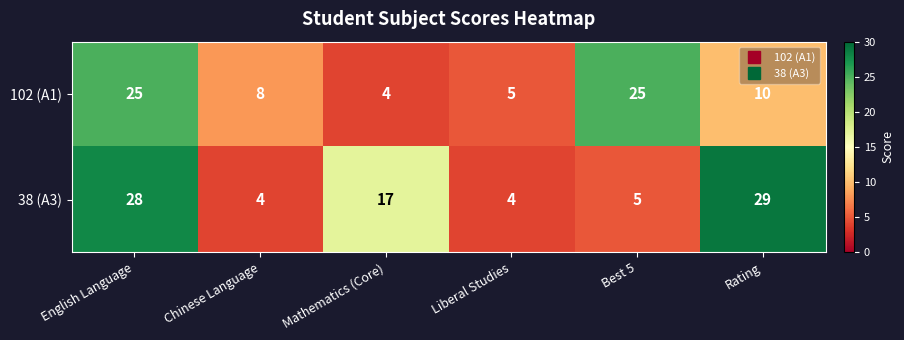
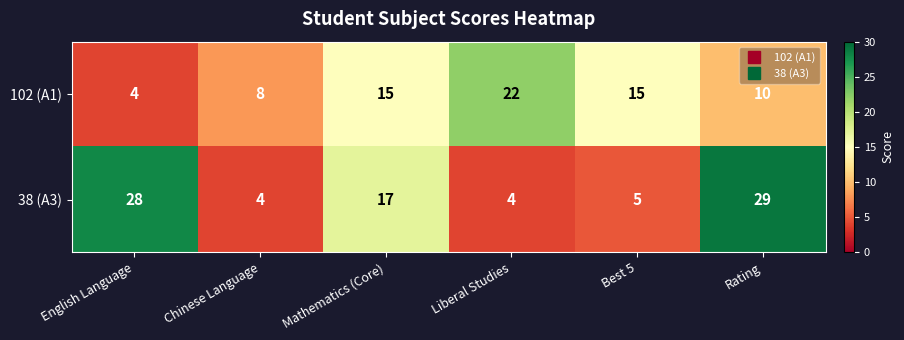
  {
    "102 (A1)": {
-     "English Language": 25,
+     "English Language": 4,
      "Chinese Language": 8,
-     "Mathematics (Core)": 4,
-     "Liberal Studies": 5,
-     "Best 5": 25,
+     "Mathematics (Core)": 15,
+     "Liberal Studies": 22,
+     "Best 5": 15,
      "Rating": 10
    },
    "38 (A3)": {
      "English Language": 28,
      "Chinese Language": 4,
      "Mathematics (Core)": 17,
      "Liberal Studies": 4,
      "Best 5": 5,
      "Rating": 29
    }
  }
